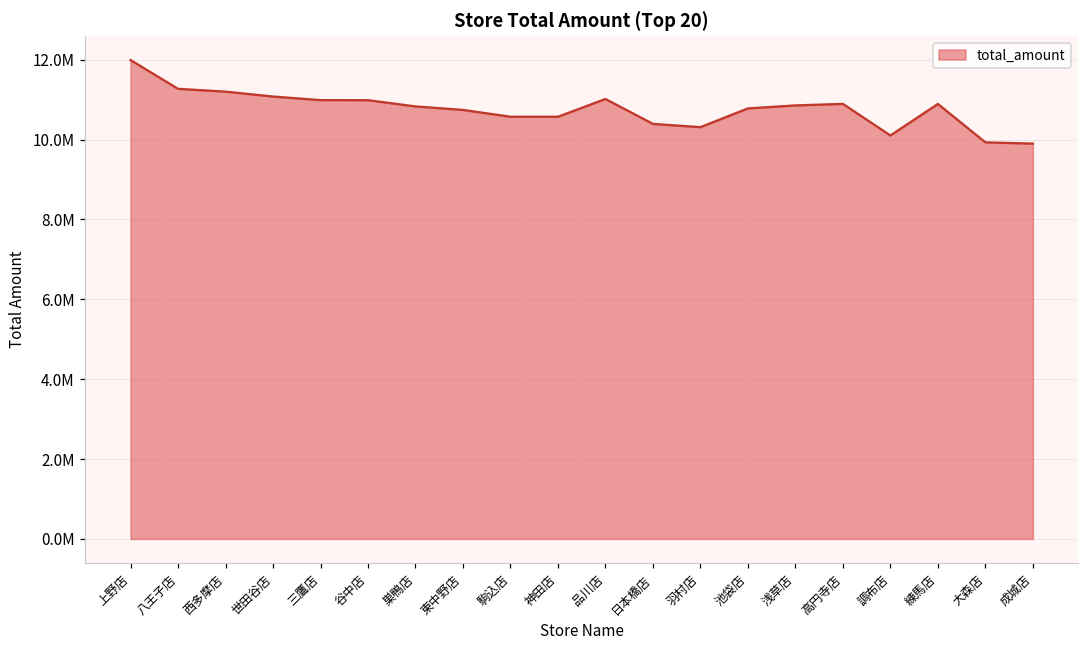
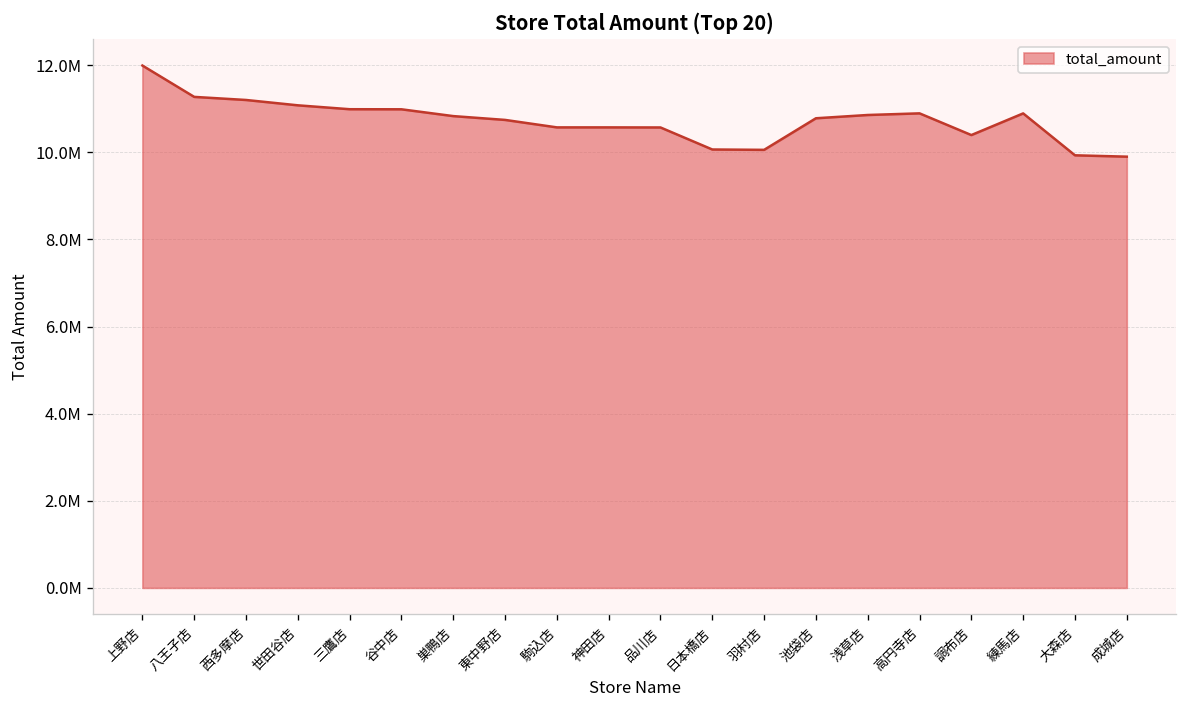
  {
    "上野店": 12000000,
    "八王子店": 11300000,
    "西多摩店": 11200000,
    "世田谷店": 11100000,
    "三鷹店": 11000000,
    "谷中店": 11000000,
    "巣鴨店": 10800000,
    "東中野店": 10700000,
    "駒込店": 10600000,
    "神田店": 10600000,
-   "品川店": 11000000,
-   "日本橋店": 10400000,
-   "羽村店": 10300000,
+   "品川店": 10600000,
+   "日本橋店": 10100000,
+   "羽村店": 10100000,
    "池袋店": 10800000,
    "浅草店": 10900000,
    "高円寺店": 10900000,
-   "調布店": 10100000,
+   "調布店": 10400000,
    "練馬店": 10900000,
    "大森店": 9900000,
    "成城店": 9900000
  }
